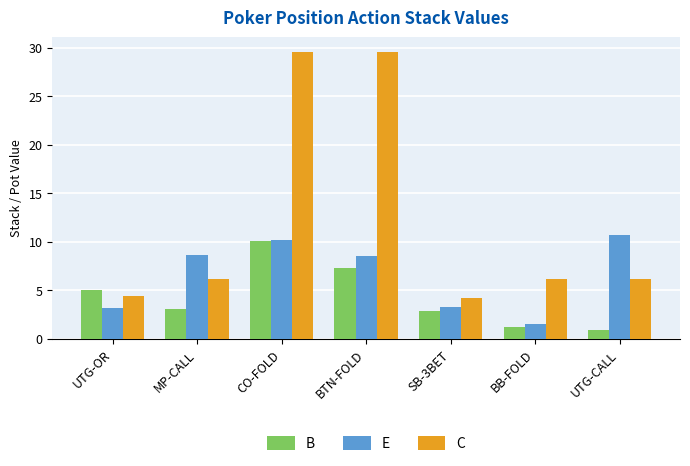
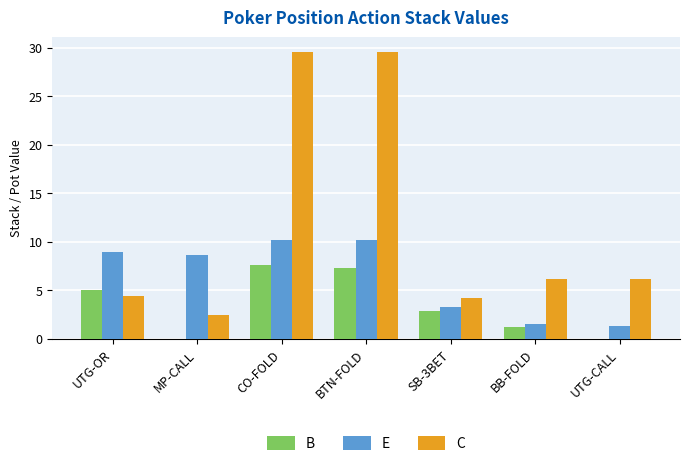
  {
    "B": {
      "UTG-OR": 5,
-     "MP-CALL": 3,
-     "CO-FOLD": 10,
+     "MP-CALL": 0,
+     "CO-FOLD": 8,
      "BTN-FOLD": 7,
      "SB-3BET": 3,
      "BB-FOLD": 1,
-     "UTG-CALL": 1
+     "UTG-CALL": 0
    },
    "E": {
-     "UTG-OR": 3,
+     "UTG-OR": 9,
      "MP-CALL": 9,
      "CO-FOLD": 10,
-     "BTN-FOLD": 8,
+     "BTN-FOLD": 10,
      "SB-3BET": 3,
      "BB-FOLD": 2,
-     "UTG-CALL": 11
+     "UTG-CALL": 1
    },
    "C": {
      "UTG-OR": 4,
-     "MP-CALL": 6,
+     "MP-CALL": 2,
      "CO-FOLD": 30,
      "BTN-FOLD": 30,
      "SB-3BET": 4,
      "BB-FOLD": 6,
      "UTG-CALL": 6
    }
  }
